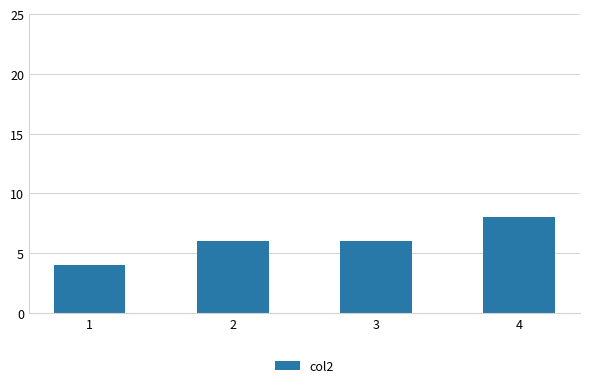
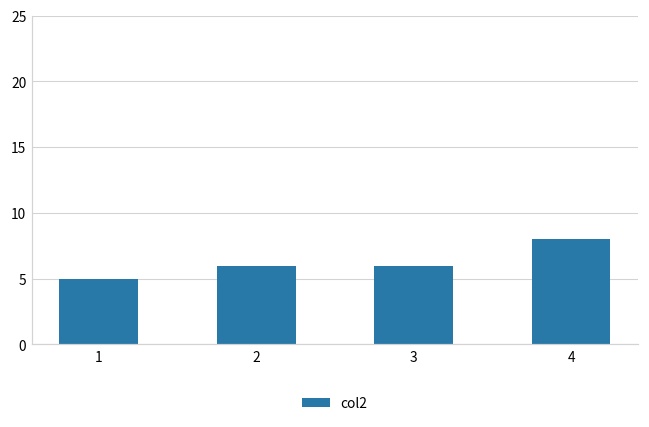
  {
-   "1": 4,
+   "1": 5,
    "2": 6,
    "3": 6,
    "4": 8
  }
